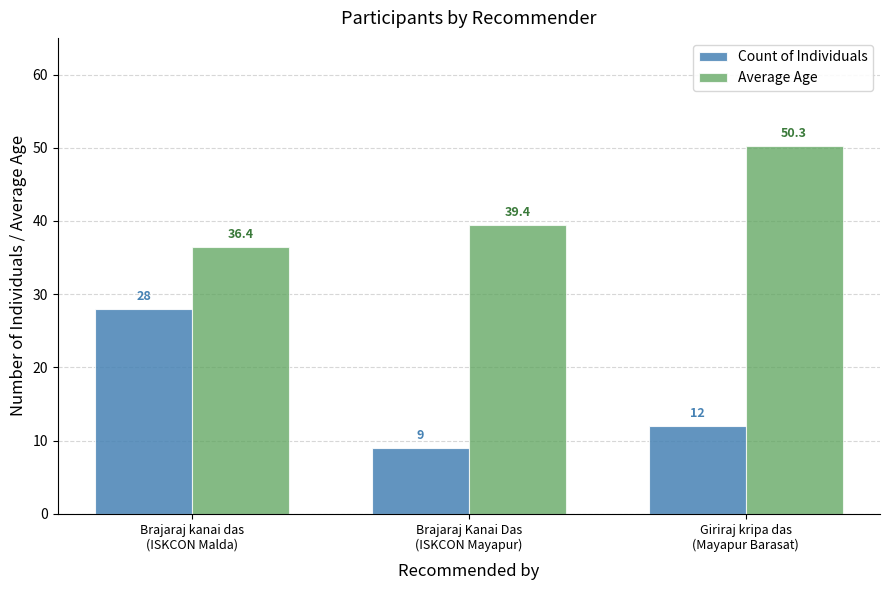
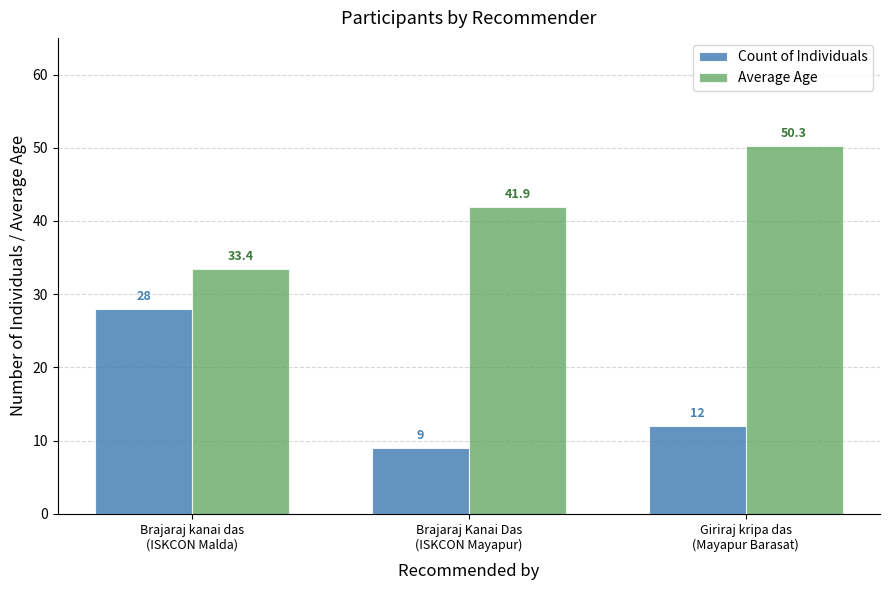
  {
    "Count of Individuals": {
      "Brajaraj kanai das (ISKCON Malda)": 28,
      "Brajaraj Kanai Das (ISKCON Mayapur)": 9,
      "Giriraj kripa das (Mayapur Barasat)": 12
    },
    "Average Age": {
-     "Brajaraj kanai das (ISKCON Malda)": 36.4,
-     "Brajaraj Kanai Das (ISKCON Mayapur)": 39.4,
+     "Brajaraj kanai das (ISKCON Malda)": 33.4,
+     "Brajaraj Kanai Das (ISKCON Mayapur)": 41.9,
      "Giriraj kripa das (Mayapur Barasat)": 50.3
    }
  }
